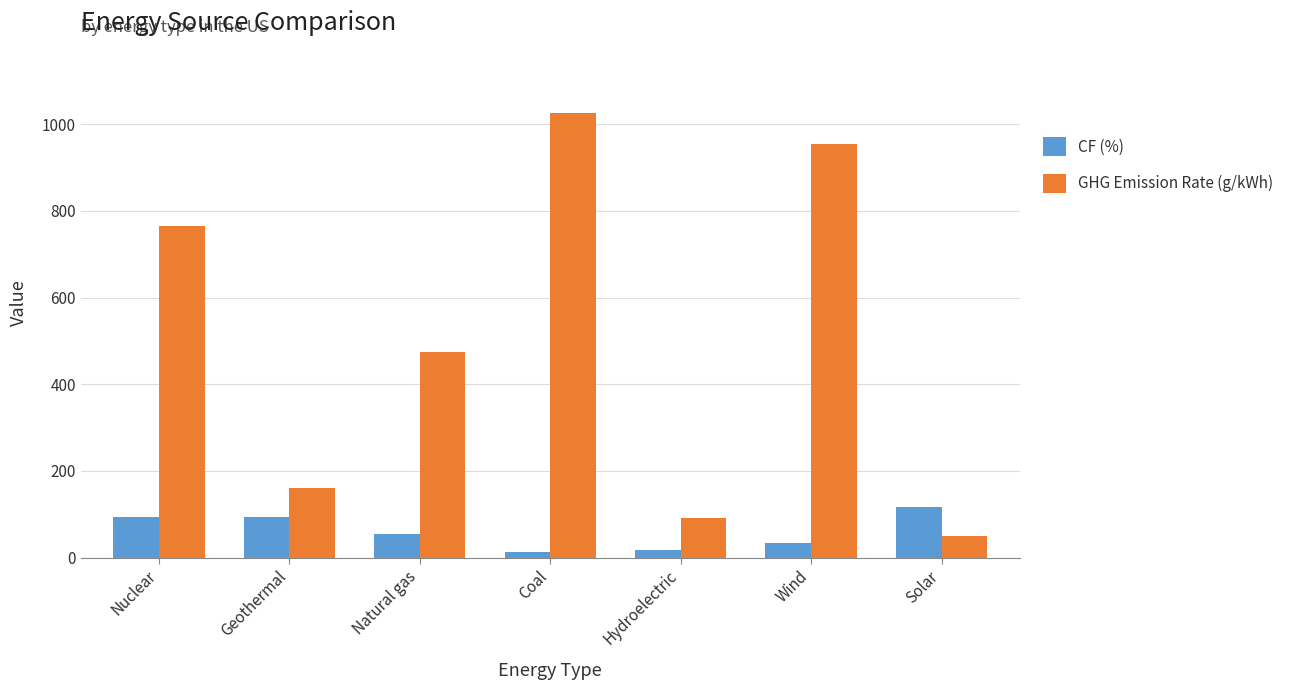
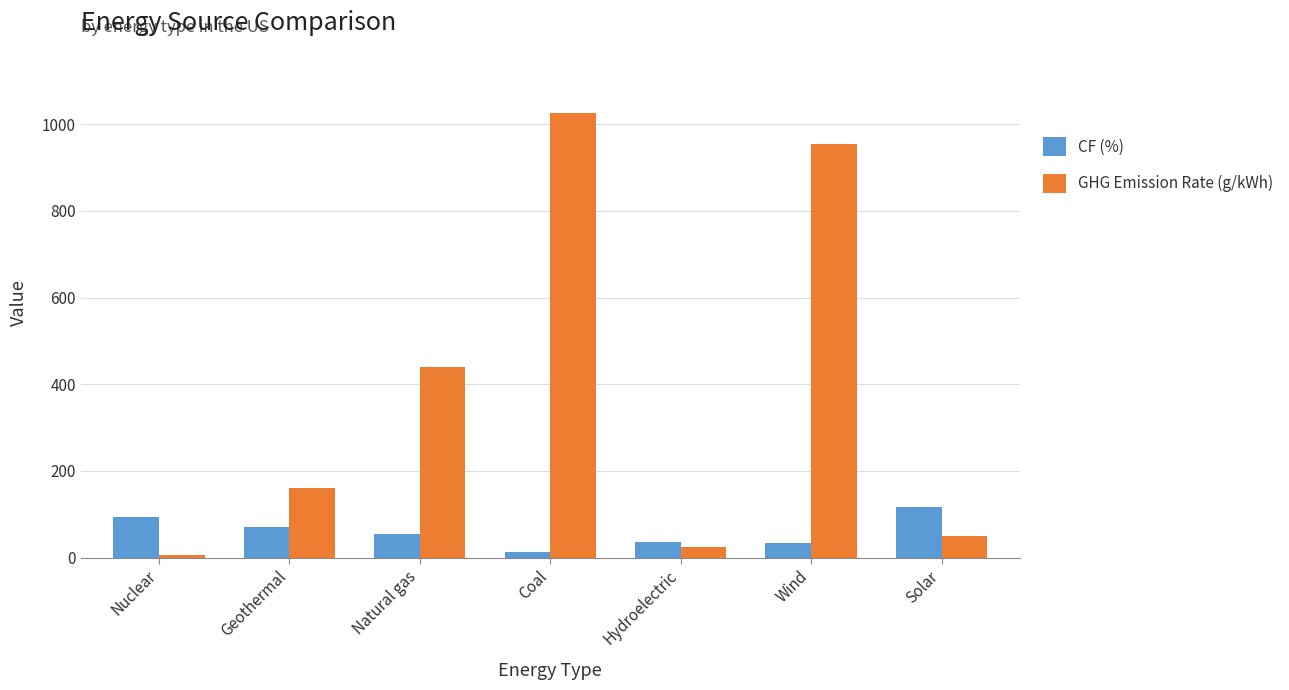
  {
    "CF (%)": {
      "Nuclear": 90,
-     "Geothermal": 90,
+     "Geothermal": 70,
      "Natural gas": 50,
      "Coal": 10,
-     "Hydroelectric": 20,
+     "Hydroelectric": 40,
      "Wind": 30,
      "Solar": 120
    },
    "GHG Emission Rate (g/kWh)": {
-     "Nuclear": 770,
+     "Nuclear": 10,
      "Geothermal": 160,
-     "Natural gas": 470,
+     "Natural gas": 440,
      "Coal": 1030,
-     "Hydroelectric": 90,
+     "Hydroelectric": 20,
      "Wind": 950,
      "Solar": 50
    }
  }
